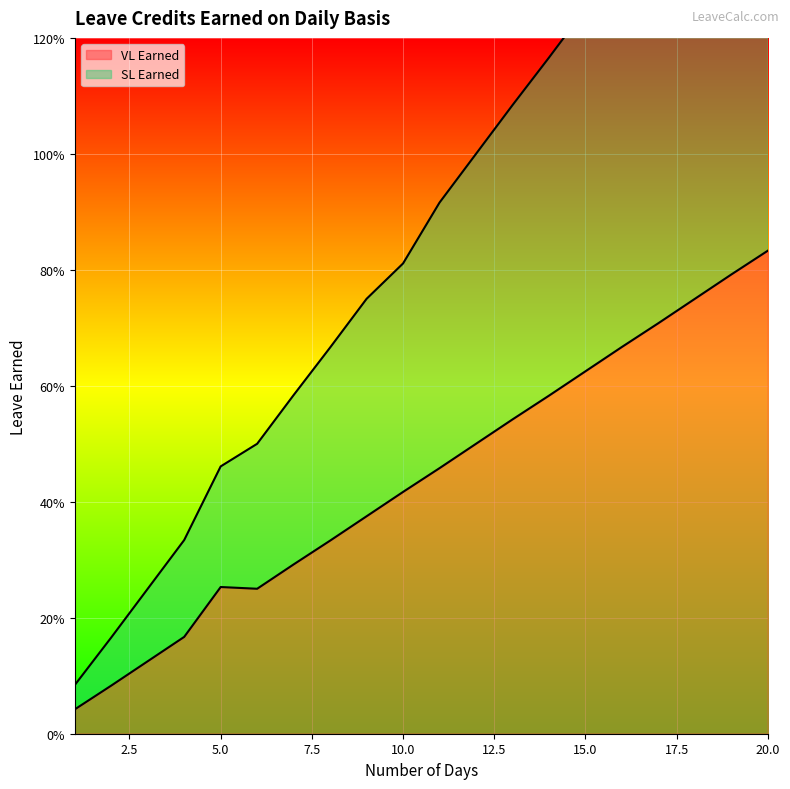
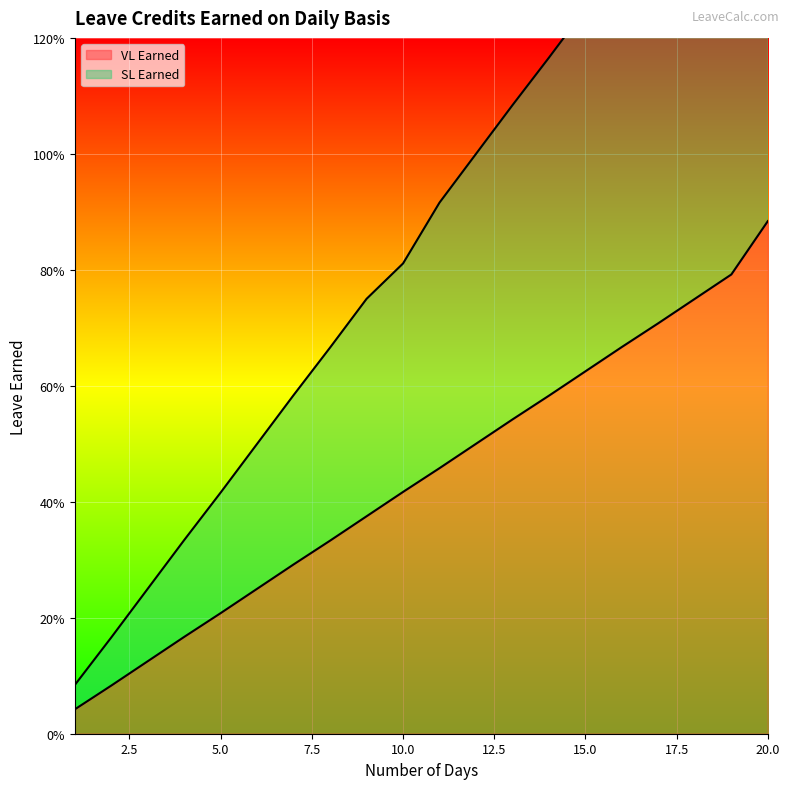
  {
    "VL Earned": {
-     "5.0": "25%",
+     "5.0": "21%",
      "10.0": "42%",
      "15.0": "63%",
-     "20.0": "83%"
+     "20.0": "88%"
    },
    "SL Earned": {
      "5.0": "21%",
      "10.0": "39%"
    }
  }
